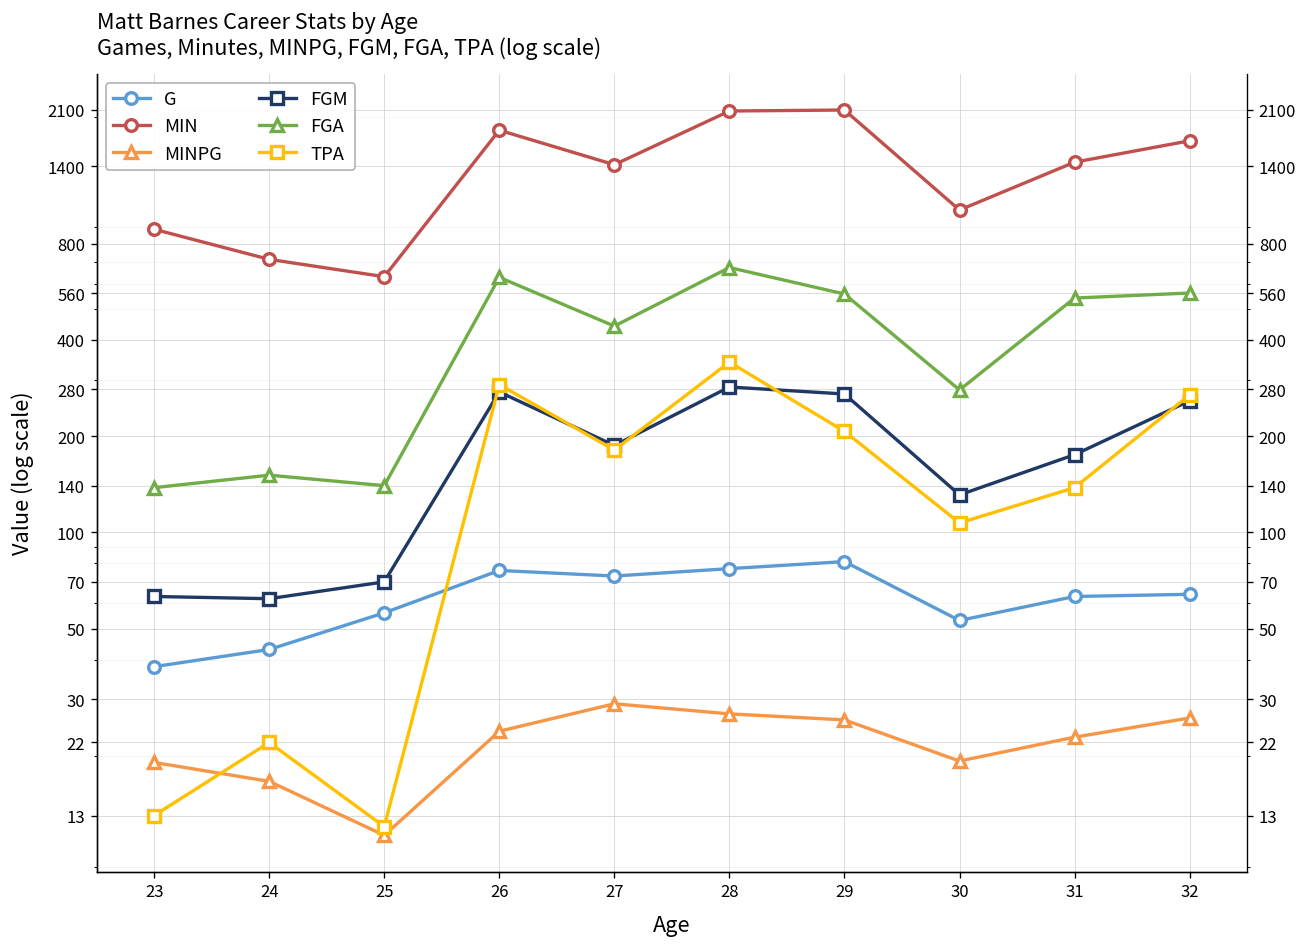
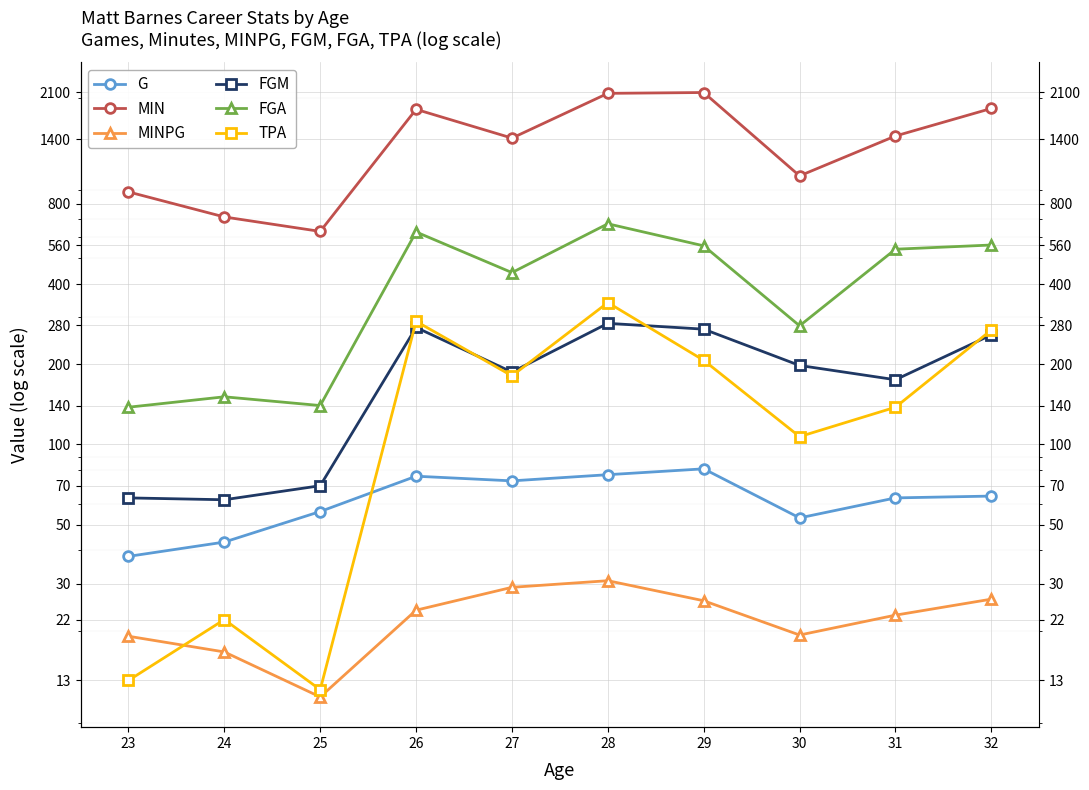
  {
    "G": {
      "23": 38,
      "24": 43,
      "25": 56,
      "26": 76,
      "27": 73,
      "28": 77,
      "29": 81,
      "30": 53,
      "31": 63,
      "32": 64
    },
    "MIN": {
      "23": 890,
      "24": 720,
      "25": 630,
      "26": 1800,
      "27": 1400,
      "28": 2100,
      "29": 2100,
      "30": 1020,
      "31": 1400,
-     "32": 1700
+     "32": 1800
    },
    "MINPG": {
      "23": 19,
      "24": 17,
      "25": 11.3,
      "26": 24,
      "27": 29,
-     "28": 27,
+     "28": 31,
      "29": 26,
      "30": 19,
      "31": 23,
      "32": 26
    },
    "FGM": {
      "23": 63,
      "24": 62,
      "25": 70,
      "26": 280,
      "27": 190,
      "28": 290,
      "29": 270,
-     "30": 130,
+     "30": 200,
      "31": 180,
      "32": 260
    },
    "FGA": {
      "23": 140,
      "24": 150,
      "25": 140,
      "26": 630,
      "27": 440,
      "28": 670,
      "29": 560,
      "30": 280,
      "31": 540,
      "32": 560
    },
    "TPA": {
      "23": 13,
      "24": 22,
      "25": 12,
      "26": 290,
      "27": 180,
      "28": 340,
      "29": 210,
      "30": 107,
      "31": 140,
      "32": 270
    }
  }
